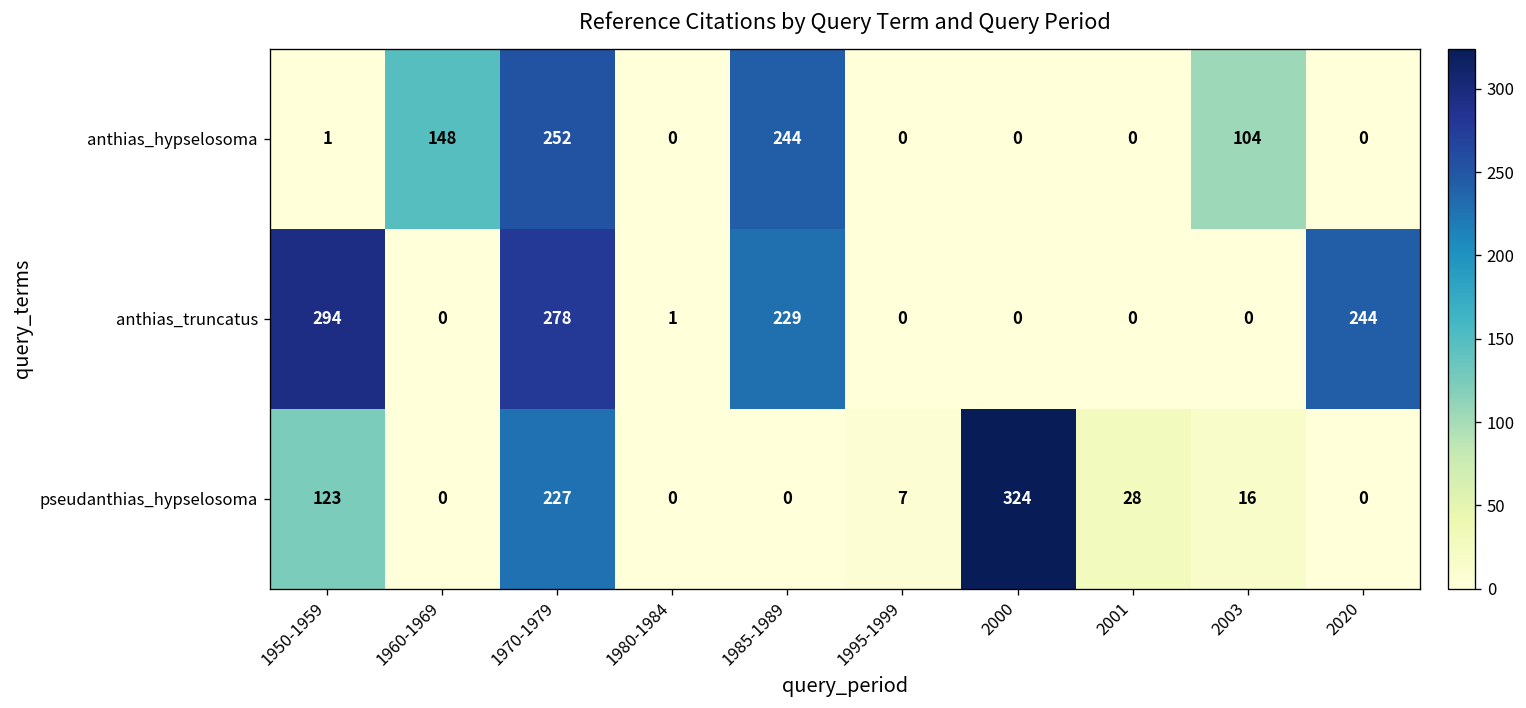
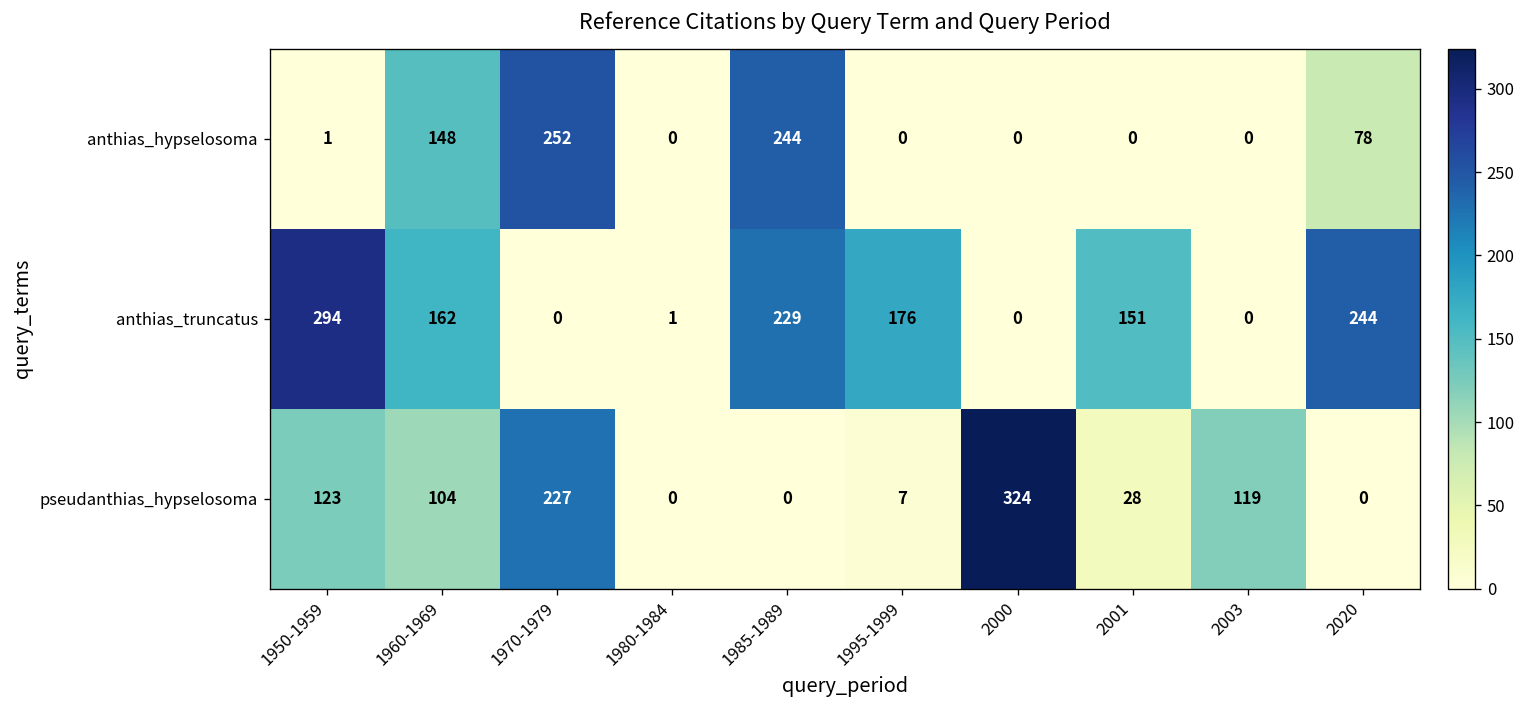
  {
    "anthias_hypselosoma": {
      "1950-1959": 1,
      "1960-1969": 148,
      "1970-1979": 252,
      "1980-1984": 0,
      "1985-1989": 244,
      "1995-1999": 0,
      "2000": 0,
      "2001": 0,
-     "2003": 104,
-     "2020": 0
+     "2003": 0,
+     "2020": 78
    },
    "anthias_truncatus": {
      "1950-1959": 294,
-     "1960-1969": 0,
-     "1970-1979": 278,
+     "1960-1969": 162,
+     "1970-1979": 0,
      "1980-1984": 1,
      "1985-1989": 229,
-     "1995-1999": 0,
+     "1995-1999": 176,
      "2000": 0,
-     "2001": 0,
+     "2001": 151,
      "2003": 0,
      "2020": 244
    },
    "pseudanthias_hypselosoma": {
      "1950-1959": 123,
-     "1960-1969": 0,
+     "1960-1969": 104,
      "1970-1979": 227,
      "1980-1984": 0,
      "1985-1989": 0,
      "1995-1999": 7,
      "2000": 324,
      "2001": 28,
-     "2003": 16,
+     "2003": 119,
      "2020": 0
    }
  }
